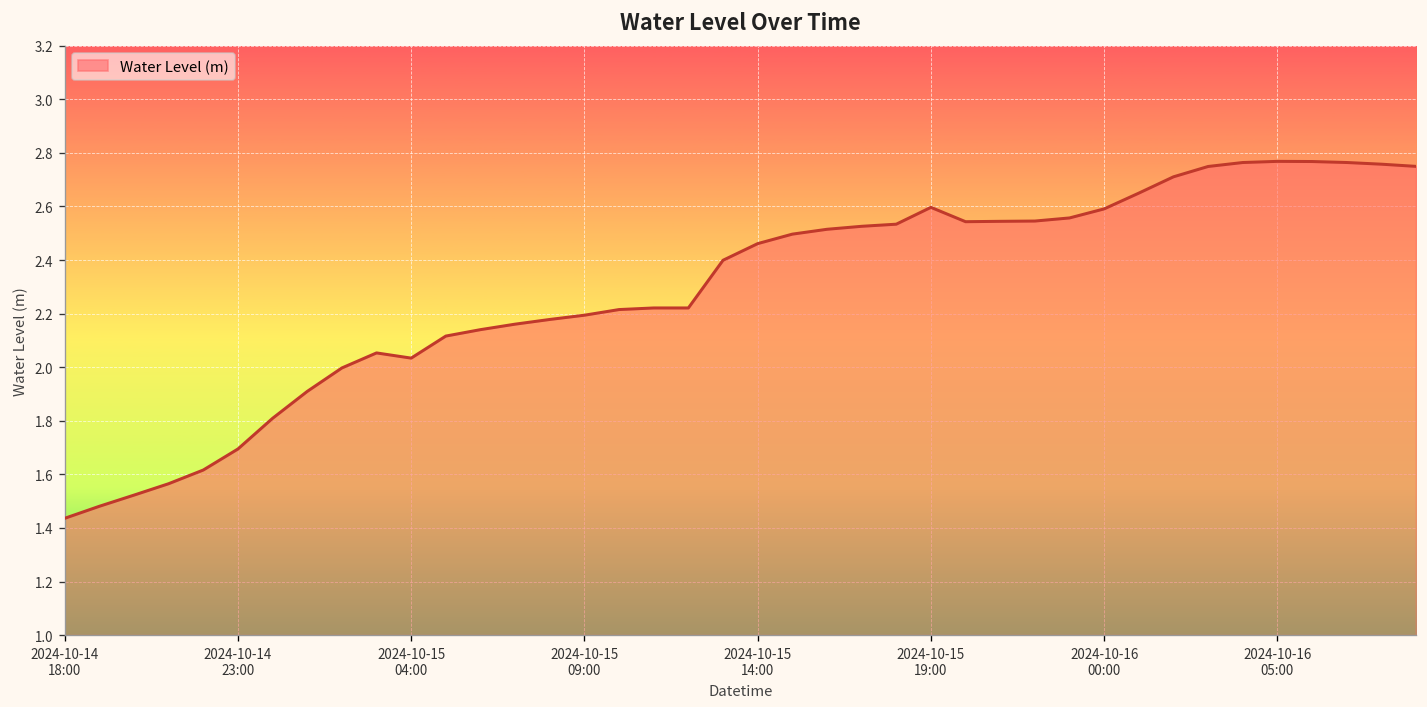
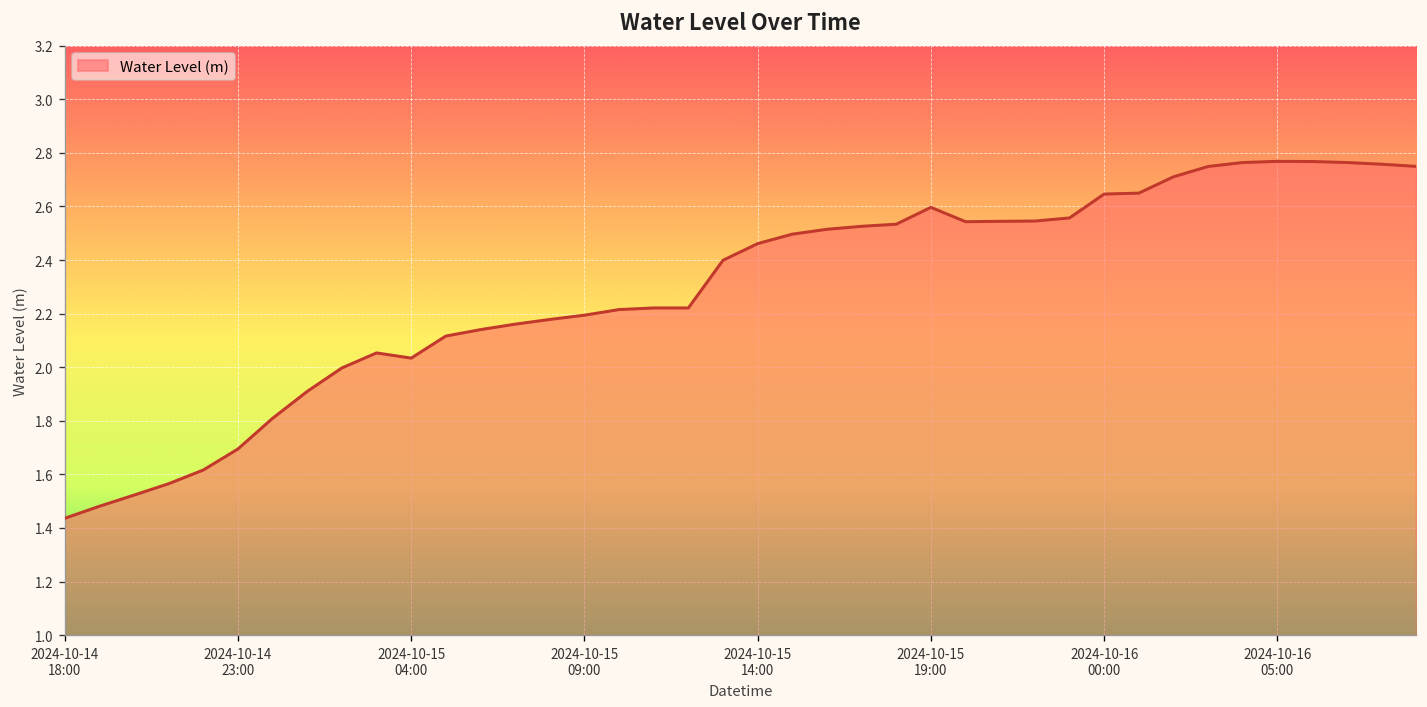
  {
    "2024-10-14 18:00": 1.44,
    "2024-10-14 23:00": 1.69,
    "2024-10-15 04:00": 2.03,
    "2024-10-15 09:00": 2.19,
    "2024-10-15 14:00": 2.46,
    "2024-10-15 19:00": 2.60,
-   "2024-10-16 00:00": 2.59,
+   "2024-10-16 00:00": 2.65,
    "2024-10-16 05:00": 2.77
  }
